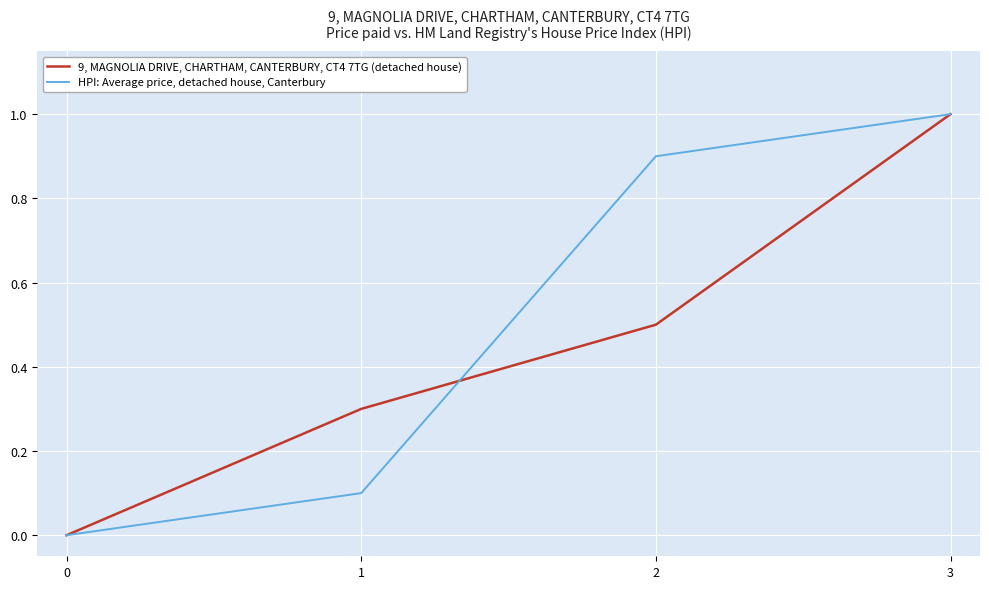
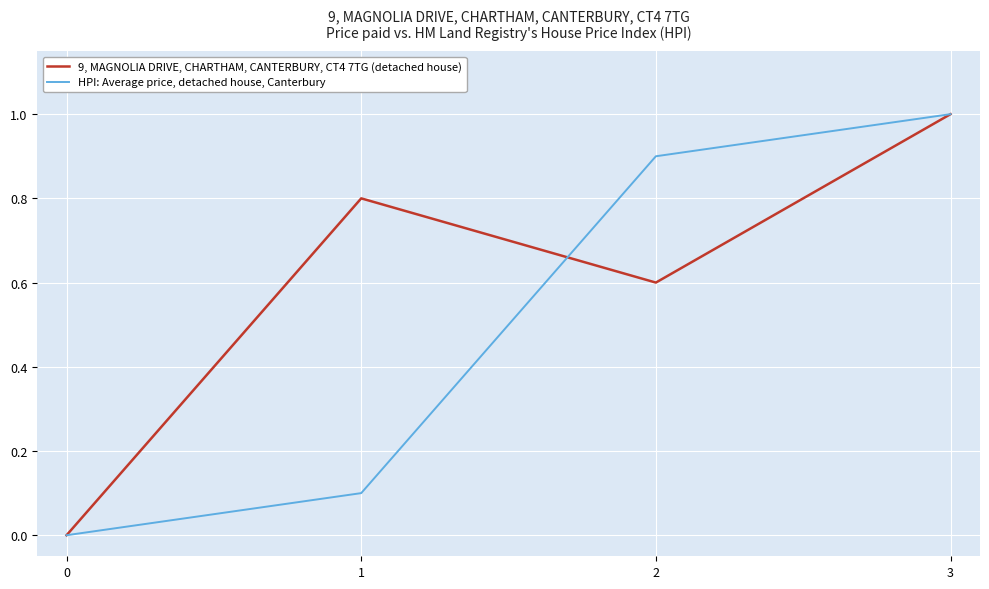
  {
    "9, MAGNOLIA DRIVE, CHARTHAM, CANTERBURY, CT4 7TG (detached house)": {
-     "1": 0.3,
-     "2": 0.5
+     "1": 0.8,
+     "2": 0.6
    },
    "HPI: Average price, detached house, Canterbury": {
      "1": 0.1,
      "2": 0.9
    }
  }
